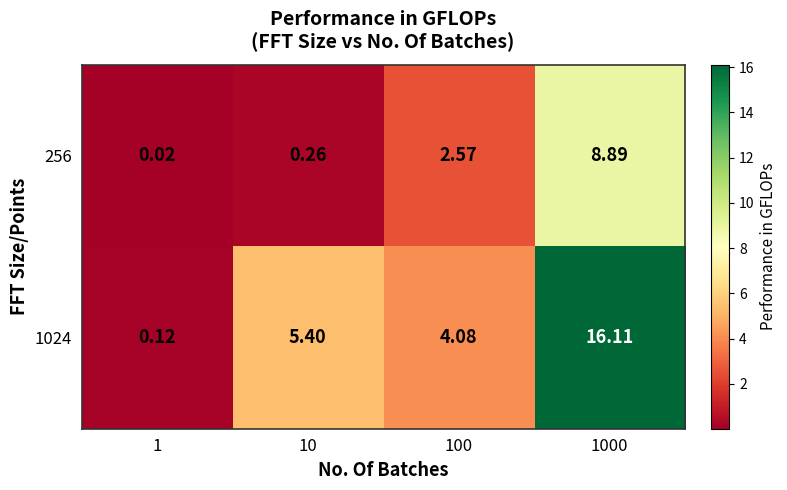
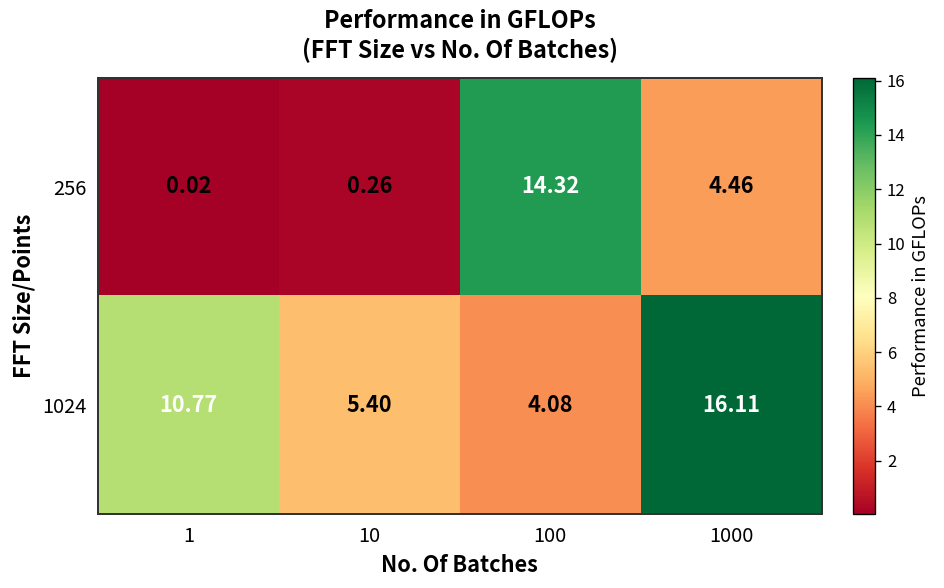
  {
    "256": {
      "1": 0.02,
      "10": 0.26,
-     "100": 2.57,
-     "1000": 8.89
+     "100": 14.32,
+     "1000": 4.46
    },
    "1024": {
-     "1": 0.12,
+     "1": 10.77,
      "10": 5.40,
      "100": 4.08,
      "1000": 16.11
    }
  }
